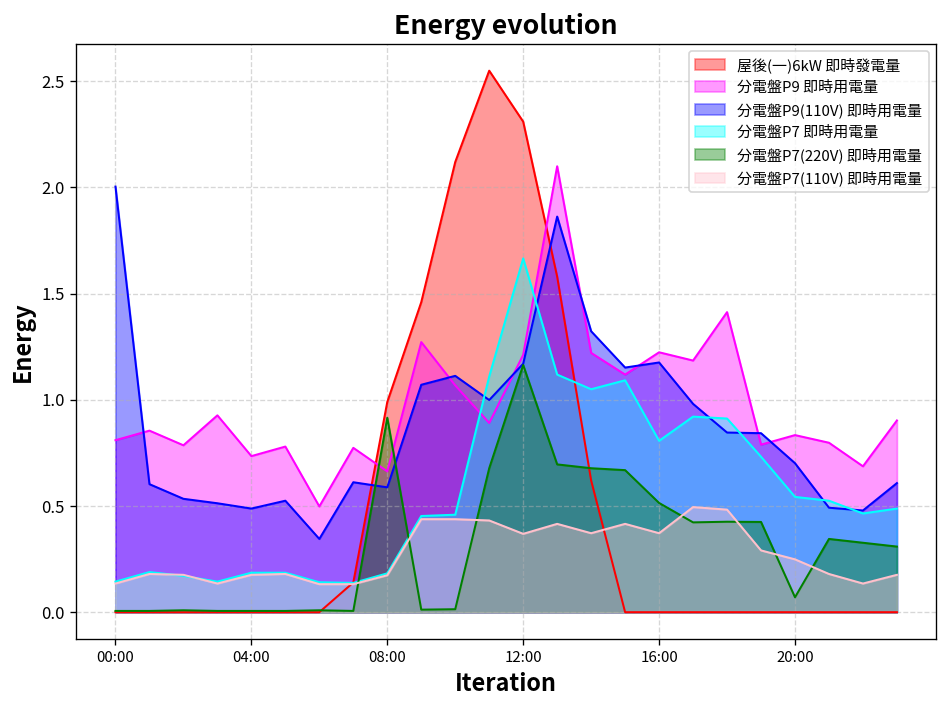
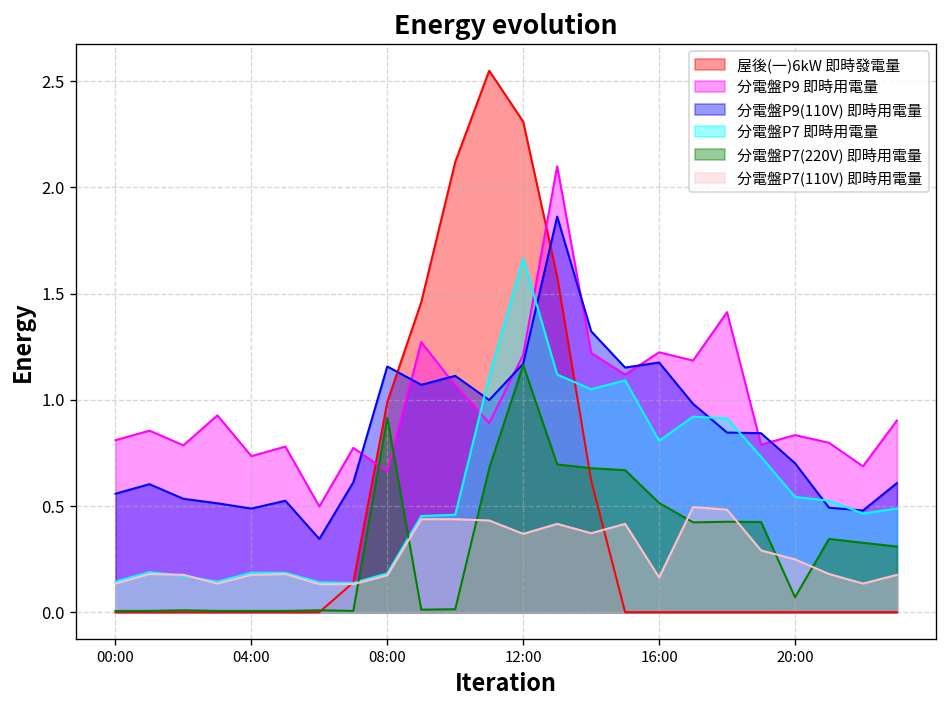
  {
    "屋後(一)6kW 即時發電量": {
      "08:00": 0.99,
      "12:00": 2.31,
      "16:00": 0.00,
      "20:00": 0.00
    },
    "分電盤P9 即時用電量": {
      "00:00": 0.81,
      "04:00": 0.74,
      "08:00": 0.66,
      "12:00": 1.21,
      "16:00": 1.22,
      "20:00": 0.83
    },
    "分電盤P9(110V) 即時用電量": {
-     "00:00": 2.00,
+     "00:00": 0.56,
      "04:00": 0.49,
-     "08:00": 0.59,
+     "08:00": 1.16,
      "16:00": 1.18,
      "20:00": 0.70
    },
    "分電盤P7 即時用電量": {
      "12:00": 1.67,
      "16:00": 0.81,
      "20:00": 0.54
    },
    "分電盤P7(220V) 即時用電量": {
      "08:00": 0.92,
      "16:00": 0.51,
      "20:00": 0.07
    },
    "分電盤P7(110V) 即時用電量": {
      "12:00": 0.37,
-     "16:00": 0.37,
+     "16:00": 0.16,
      "20:00": 0.25
    }
  }
